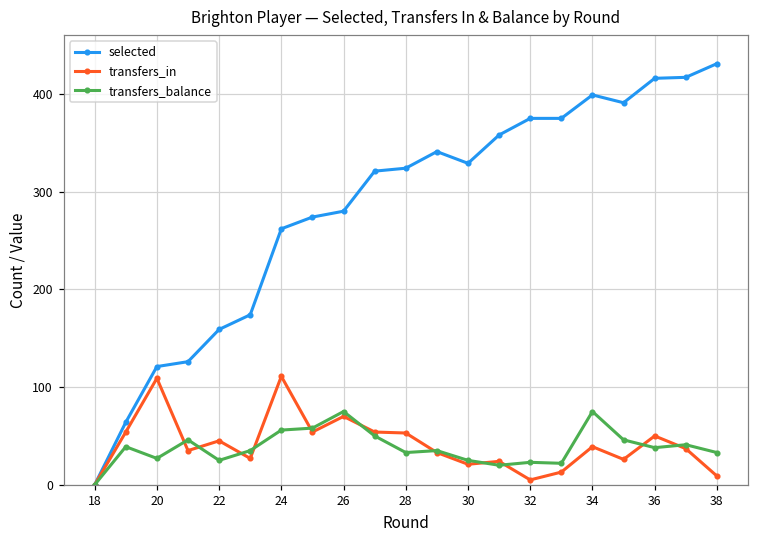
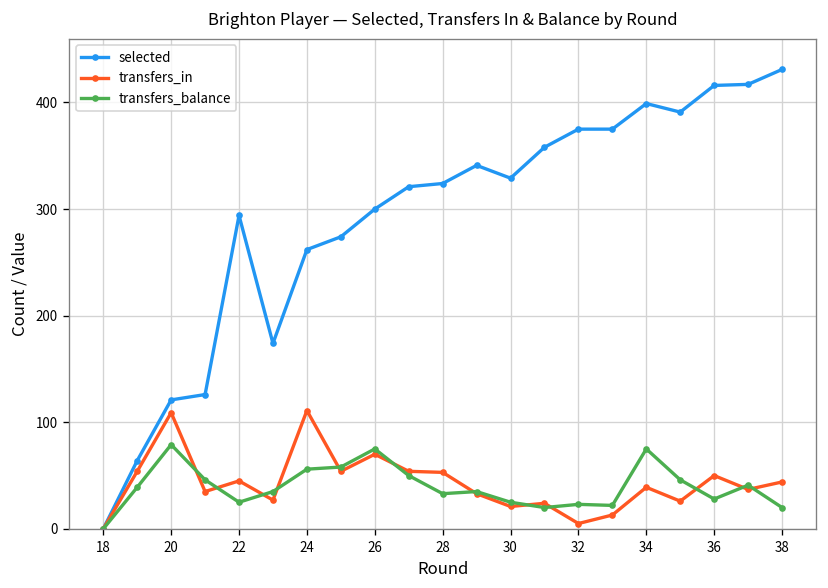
  {
    "selected": {
      "20": 120,
-     "22": 160,
+     "22": 290,
      "24": 260,
-     "26": 280,
+     "26": 300,
      "28": 320,
      "30": 330,
      "32": 380,
      "34": 400,
      "36": 420,
      "38": 430
    },
    "transfers_in": {
      "20": 110,
      "22": 50,
      "24": 110,
      "26": 70,
      "28": 50,
      "30": 20,
      "32": 10,
      "34": 40,
      "36": 50,
-     "38": 10
+     "38": 40
    },
    "transfers_balance": {
-     "20": 30,
+     "20": 80,
      "22": 30,
      "24": 60,
      "26": 80,
      "28": 30,
      "30": 30,
      "32": 20,
      "34": 80,
-     "36": 40,
-     "38": 30
+     "36": 30,
+     "38": 20
    }
  }
